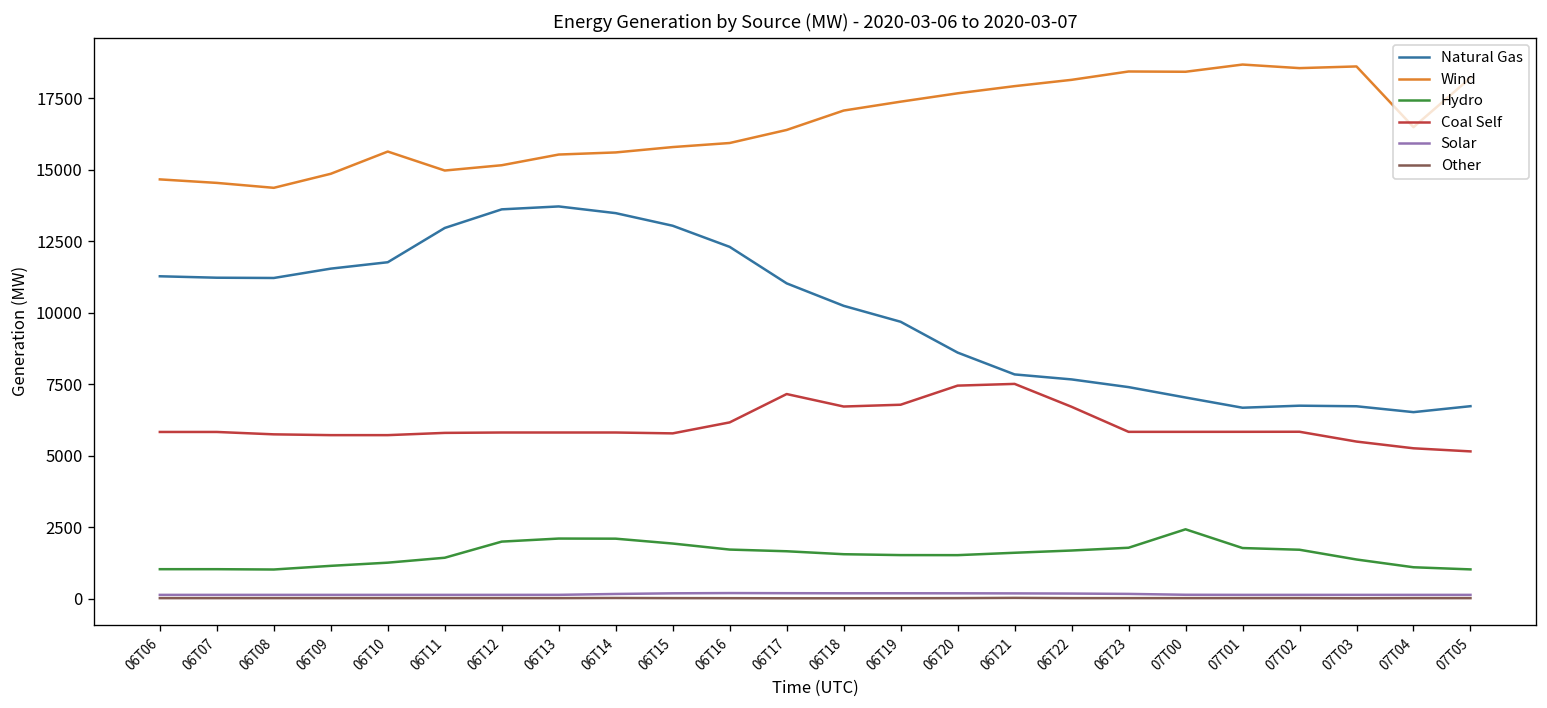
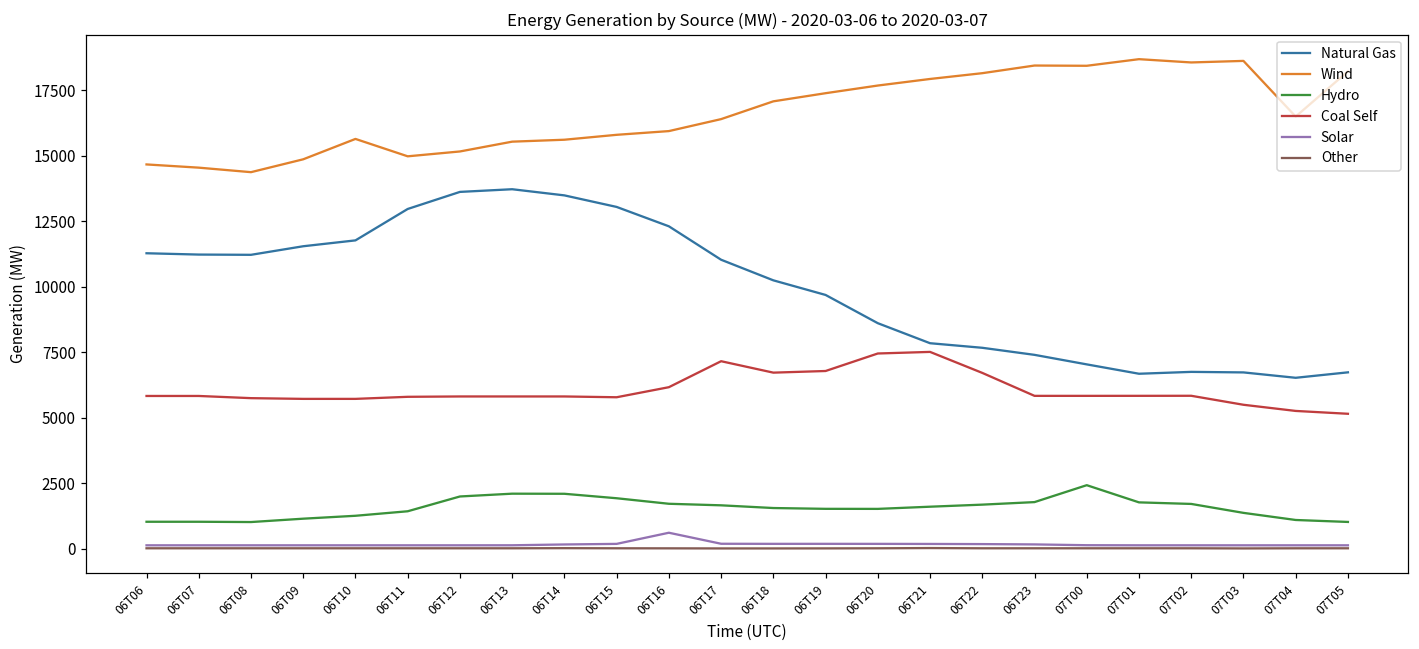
  {
    "Natural Gas": {
      "06T06": 11300,
      "06T07": 11200,
      "06T08": 11200,
      "06T09": 11500,
      "06T10": 11800,
      "06T11": 13000,
      "06T12": 13600,
      "06T13": 13700,
      "06T14": 13500,
      "06T15": 13000,
      "06T16": 12300,
      "06T17": 11000,
      "06T18": 10200,
      "06T19": 9700,
      "06T20": 8600,
      "06T21": 7800,
      "06T22": 7700,
      "06T23": 7400,
      "07T00": 7000,
      "07T01": 6700,
      "07T02": 6800,
      "07T03": 6700,
      "07T04": 6500,
      "07T05": 6700
    },
    "Wind": {
      "06T06": 14700,
      "06T07": 14500,
      "06T08": 14400,
      "06T09": 14900,
      "06T10": 15600,
      "06T11": 15000,
      "06T12": 15200,
      "06T13": 15500,
      "06T14": 15600,
      "06T15": 15800,
      "06T16": 15900,
      "06T17": 16400,
      "06T18": 17100,
      "06T19": 17400,
      "06T20": 17700,
      "06T21": 17900,
      "06T22": 18100,
      "06T23": 18400,
      "07T00": 18400,
      "07T01": 18700,
      "07T02": 18600,
      "07T03": 18600
    },
    "Hydro": {
      "06T06": 1000,
      "06T07": 1000,
      "06T08": 1000,
      "06T09": 1200,
      "06T10": 1300,
      "06T11": 1400,
      "06T12": 2000,
      "06T13": 2100,
      "06T14": 2100,
      "06T15": 1900,
      "06T16": 1700,
      "06T17": 1700,
      "06T18": 1600,
      "06T19": 1500,
      "06T20": 1500,
      "06T21": 1600,
      "06T22": 1700,
      "06T23": 1800,
      "07T00": 2400,
      "07T01": 1800,
      "07T02": 1700,
      "07T03": 1400,
      "07T04": 1100,
      "07T05": 1000
    },
    "Coal Self": {
      "06T06": 5800,
      "06T07": 5800,
      "06T08": 5800,
      "06T09": 5700,
      "06T10": 5700,
      "06T11": 5800,
      "06T12": 5800,
      "06T13": 5800,
      "06T14": 5800,
      "06T15": 5800,
      "06T16": 6200,
      "06T17": 7200,
      "06T18": 6700,
      "06T19": 6800,
      "06T20": 7500,
      "06T21": 7500,
      "06T22": 6700,
      "06T23": 5800,
      "07T00": 5800,
      "07T01": 5800,
      "07T02": 5800,
      "07T03": 5500,
      "07T04": 5300,
      "07T05": 5200
    },
    "Solar": {
      "06T06": 100,
      "06T07": 100,
      "06T08": 100,
      "06T09": 100,
      "06T10": 100,
      "06T11": 100,
      "06T12": 100,
      "06T13": 100,
      "06T14": 200,
      "06T15": 200,
-     "06T16": 200,
+     "06T16": 600,
      "06T17": 200,
      "06T18": 200,
      "06T19": 200,
      "06T20": 200,
      "06T21": 200,
      "06T22": 200,
      "06T23": 200,
      "07T00": 100,
      "07T01": 100,
      "07T02": 100,
      "07T03": 100,
      "07T04": 100,
      "07T05": 100
    },
    "Other": {
      "06T06": 0,
      "06T07": 0,
      "06T08": 0,
      "06T09": 0,
      "06T10": 0,
      "06T11": 0,
      "06T12": 0,
      "06T13": 0,
      "06T14": 0,
      "06T15": 0,
      "06T16": 0,
      "06T17": 0,
      "06T18": 0,
      "06T19": 0,
      "06T20": 0,
      "06T21": 0,
      "06T22": 0,
      "06T23": 0,
      "07T00": 0,
      "07T01": 0,
      "07T02": 0,
      "07T03": 0,
      "07T04": 0,
      "07T05": 0
    }
  }
